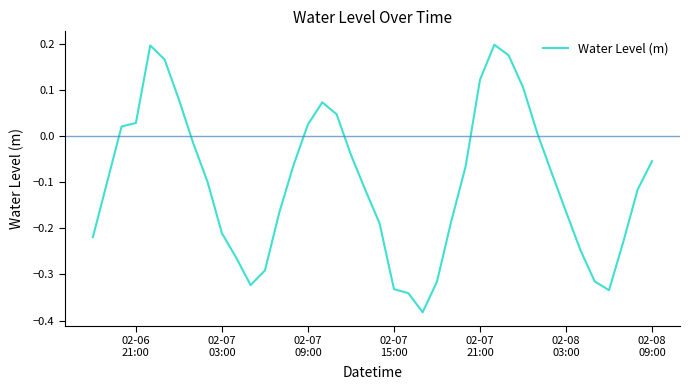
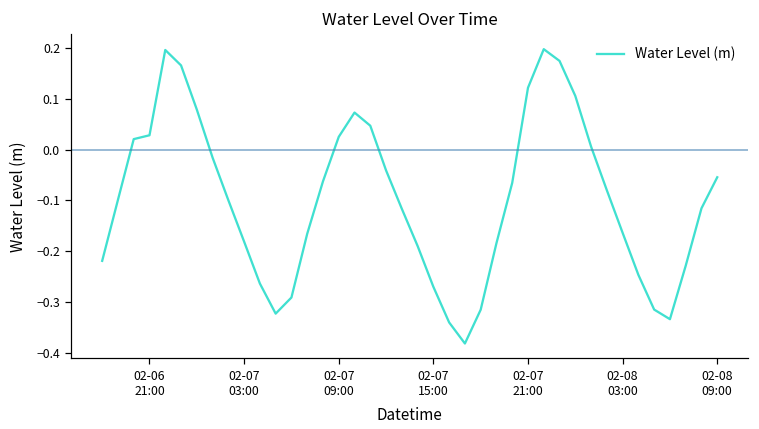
  {
    "02-06 21:00": 0.03,
-   "02-07 03:00": -0.21,
+   "02-07 03:00": -0.18,
    "02-07 09:00": 0.03,
-   "02-07 15:00": -0.33,
+   "02-07 15:00": -0.27,
    "02-07 21:00": 0.12,
    "02-08 03:00": -0.16,
    "02-08 09:00": -0.05
  }
